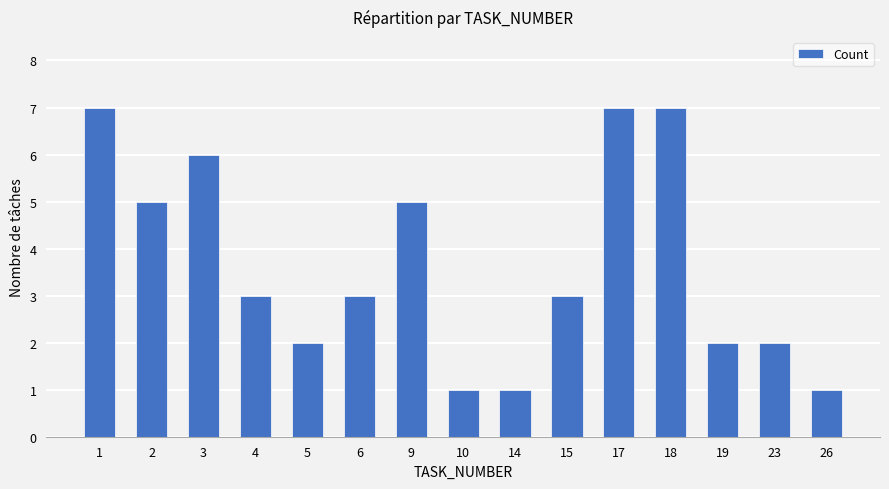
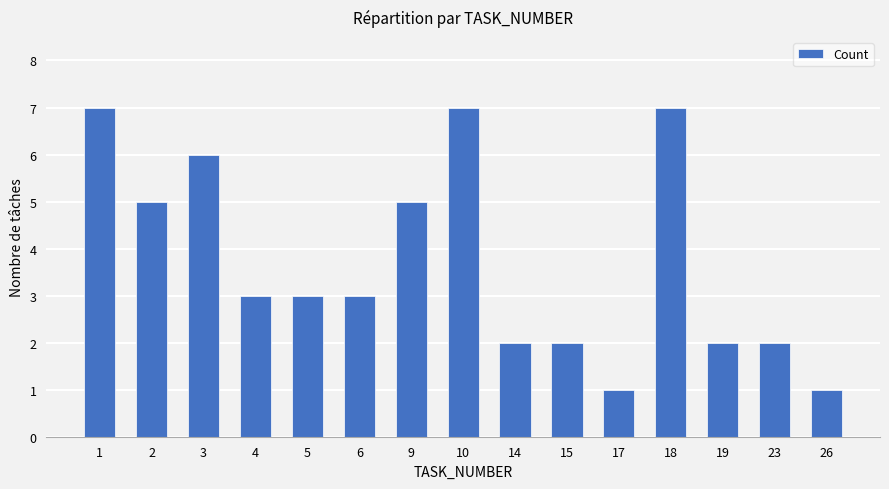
  {
    "1": 7,
    "2": 5,
    "3": 6,
    "4": 3,
-   "5": 2,
+   "5": 3,
    "6": 3,
    "9": 5,
-   "10": 1,
-   "14": 1,
-   "15": 3,
-   "17": 7,
+   "10": 7,
+   "14": 2,
+   "15": 2,
+   "17": 1,
    "18": 7,
    "19": 2,
    "23": 2,
    "26": 1
  }
